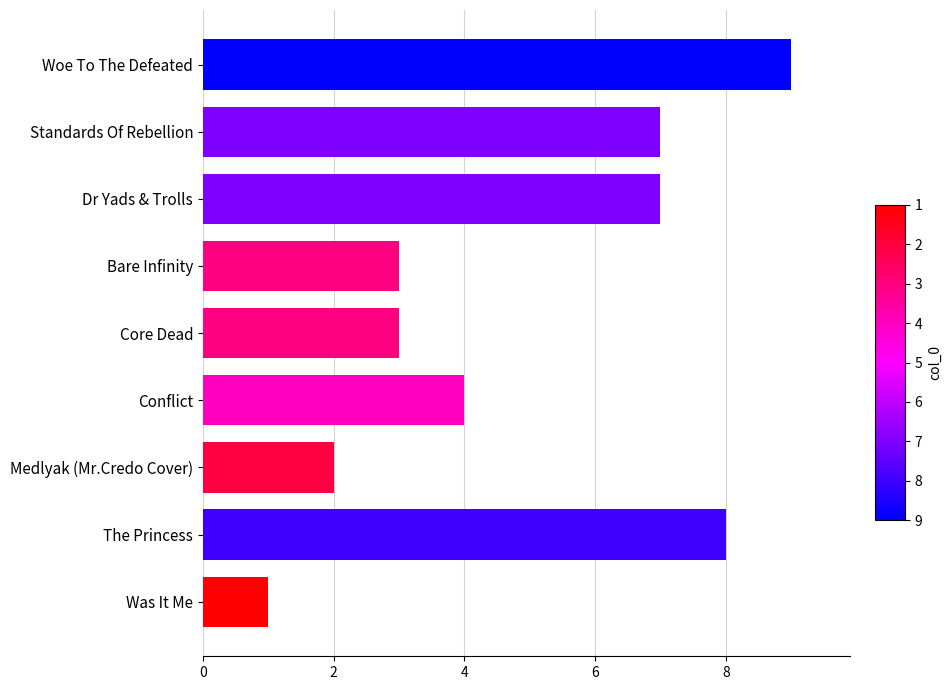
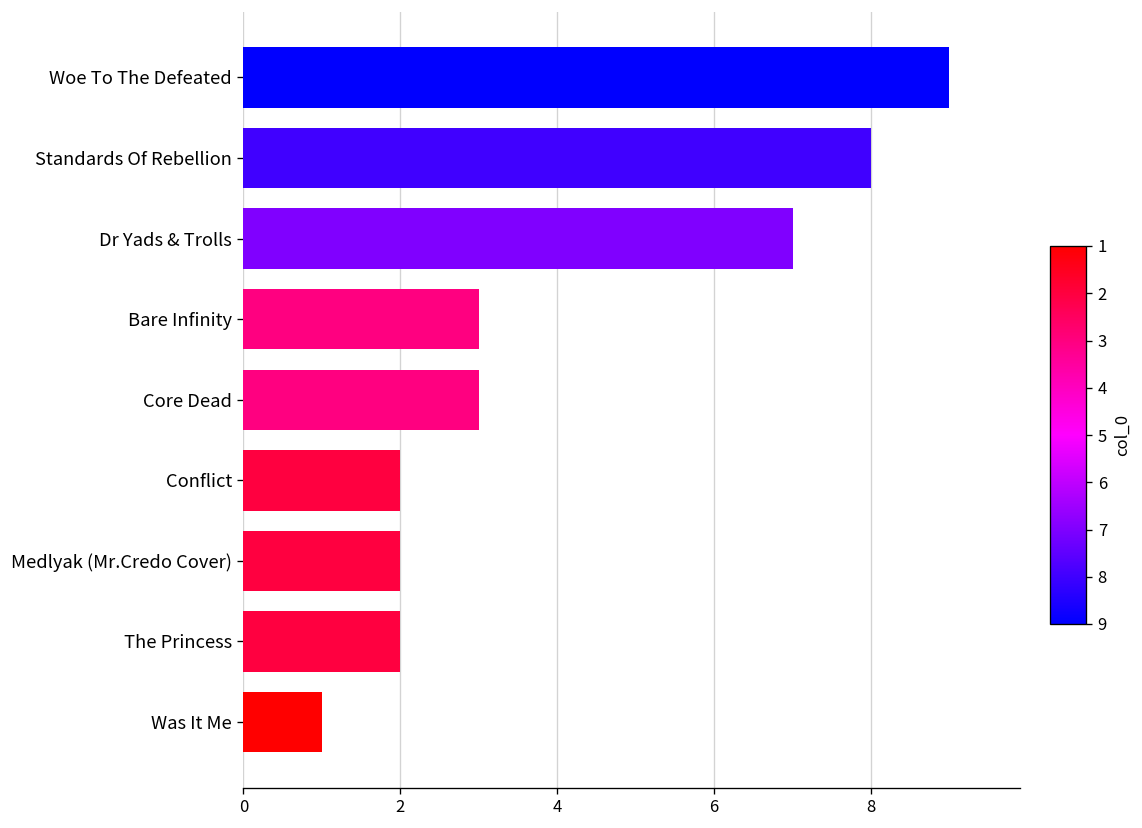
  {
    "Woe To The Defeated": 9,
-   "Standards Of Rebellion": 7,
+   "Standards Of Rebellion": 8,
    "Dr Yads & Trolls": 7,
    "Bare Infinity": 3,
    "Core Dead": 3,
-   "Conflict": 4,
+   "Conflict": 2,
    "Medlyak (Mr.Credo Cover)": 2,
-   "The Princess": 8,
+   "The Princess": 2,
    "Was It Me": 1
  }
